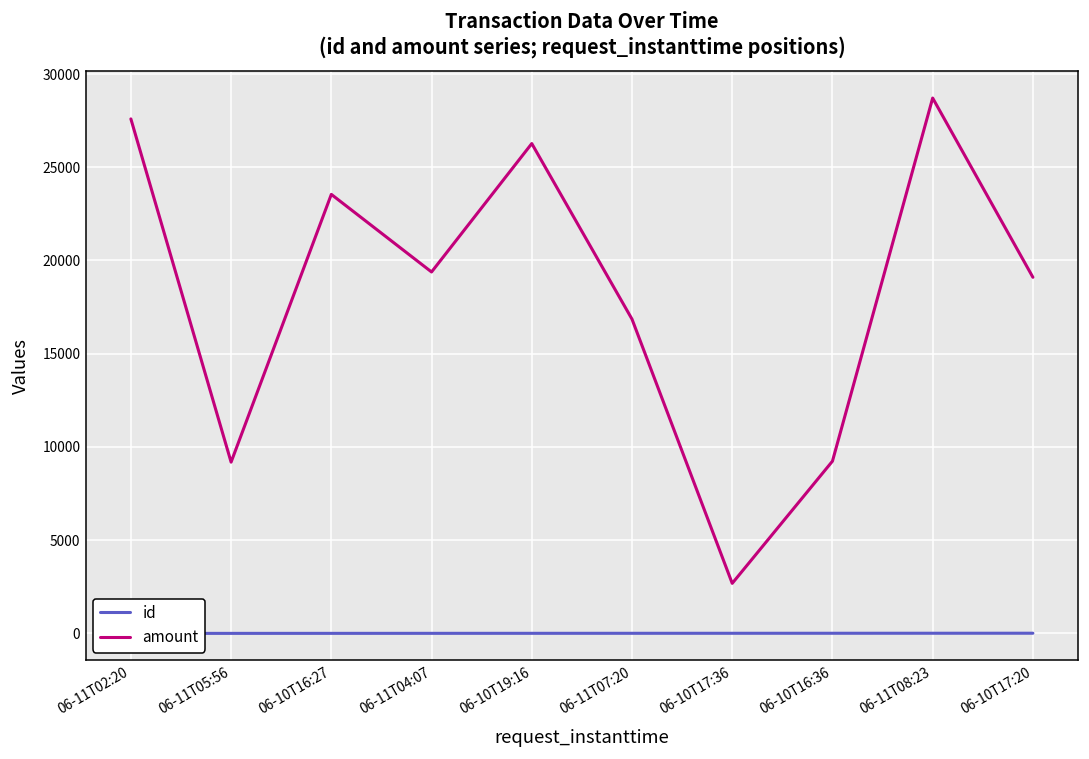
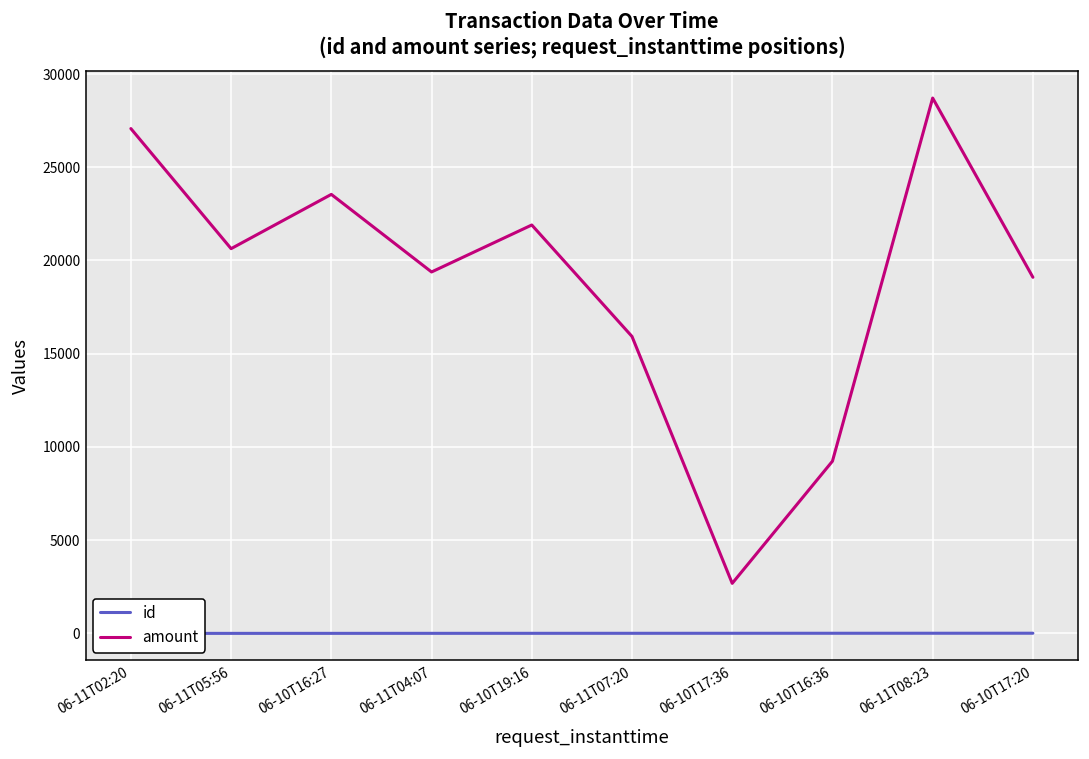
  {
    "id": {
      "06-11T05:56": 0,
      "06-10T16:27": 0,
      "06-11T04:07": 0,
      "06-10T19:16": 0,
      "06-11T07:20": 0,
      "06-10T17:36": 0,
      "06-10T16:36": 0,
      "06-11T08:23": 0,
      "06-10T17:20": 0
    },
    "amount": {
-     "06-11T02:20": 27600,
-     "06-11T05:56": 9200,
+     "06-11T02:20": 27100,
+     "06-11T05:56": 20600,
      "06-10T16:27": 23500,
      "06-11T04:07": 19400,
-     "06-10T19:16": 26300,
-     "06-11T07:20": 16900,
+     "06-10T19:16": 21900,
+     "06-11T07:20": 15900,
      "06-10T17:36": 2700,
      "06-10T16:36": 9200,
      "06-11T08:23": 28700,
      "06-10T17:20": 19100
    }
  }
